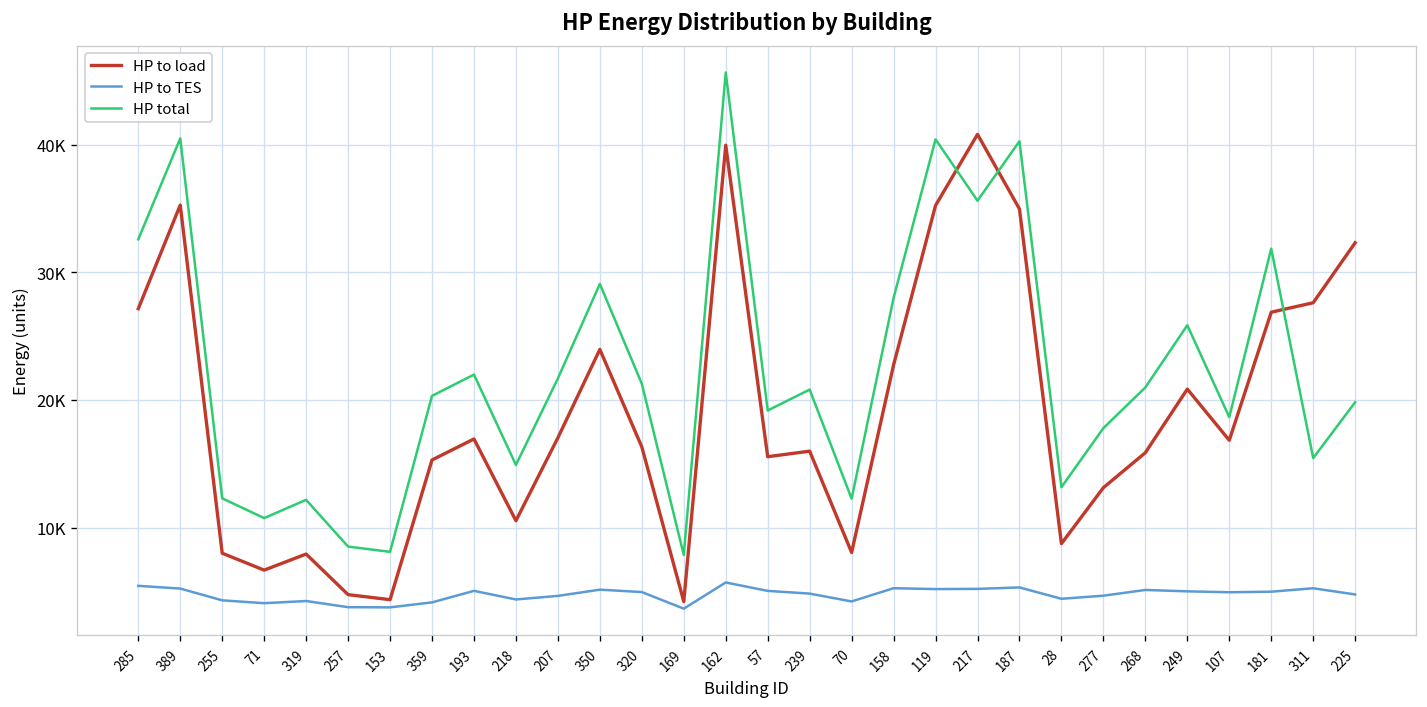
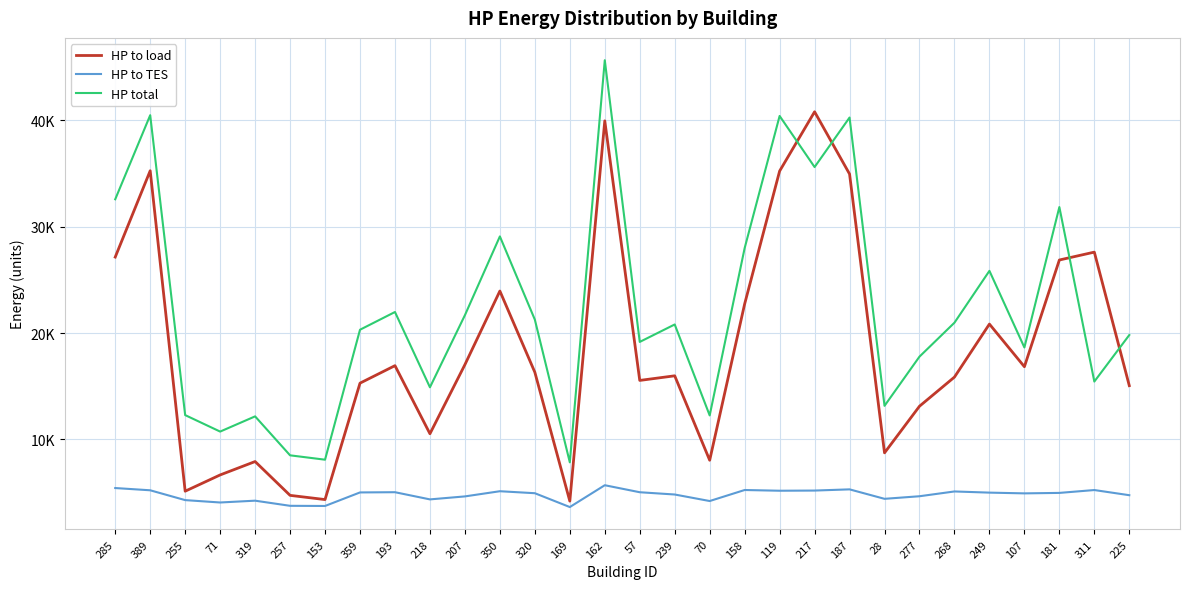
  {
    "HP to load": {
      "285": 27100,
      "389": 35300,
-     "255": 8000,
+     "255": 5100,
      "71": 6700,
      "319": 7900,
      "257": 4700,
      "153": 4300,
      "359": 15300,
      "193": 16900,
      "218": 10500,
      "207": 17000,
      "350": 24000,
      "320": 16300,
      "169": 4200,
      "162": 39900,
      "57": 15500,
      "239": 16000,
      "70": 8000,
      "158": 22700,
      "119": 35200,
      "217": 40800,
      "187": 34900,
      "28": 8700,
      "277": 13100,
      "268": 15900,
      "249": 20800,
      "107": 16800,
      "181": 26900,
      "311": 27600,
-     "225": 32300
+     "225": 15100
    },
    "HP to TES": {
      "285": 5400,
      "389": 5200,
      "255": 4300,
      "71": 4100,
      "319": 4200,
      "257": 3800,
      "153": 3700,
-     "359": 4100,
+     "359": 5000,
      "193": 5000,
      "218": 4400,
      "207": 4600,
      "350": 5100,
      "320": 4900,
      "169": 3600,
      "162": 5700,
      "57": 5000,
      "239": 4800,
      "70": 4200,
      "158": 5200,
      "119": 5200,
      "217": 5200,
      "187": 5300,
      "28": 4400,
      "277": 4700,
      "268": 5100,
      "249": 5000,
      "107": 4900,
      "181": 5000,
      "311": 5200,
      "225": 4800
    },
    "HP total": {
      "285": 32600,
      "389": 40500,
      "255": 12300,
      "71": 10700,
      "319": 12200,
      "257": 8500,
      "153": 8100,
      "359": 20300,
      "193": 22000,
      "218": 14900,
      "207": 21700,
      "350": 29100,
      "320": 21300,
      "169": 7900,
      "162": 45600,
      "57": 19200,
      "239": 20800,
      "70": 12300,
      "158": 28000,
      "119": 40400,
      "217": 35600,
      "187": 40300,
      "28": 13200,
      "277": 17800,
      "268": 21000,
      "249": 25800,
      "107": 18600,
      "181": 31800,
      "311": 15400,
      "225": 19800
    }
  }
